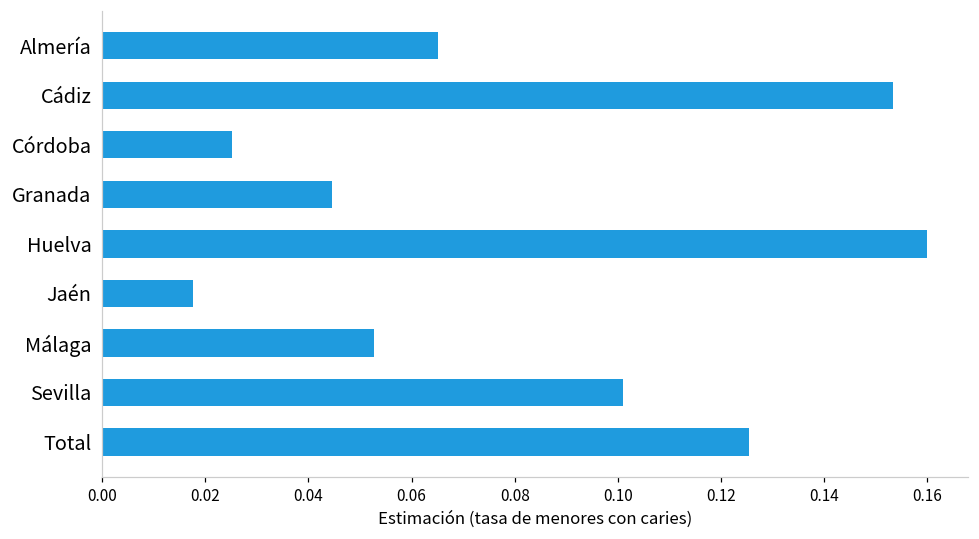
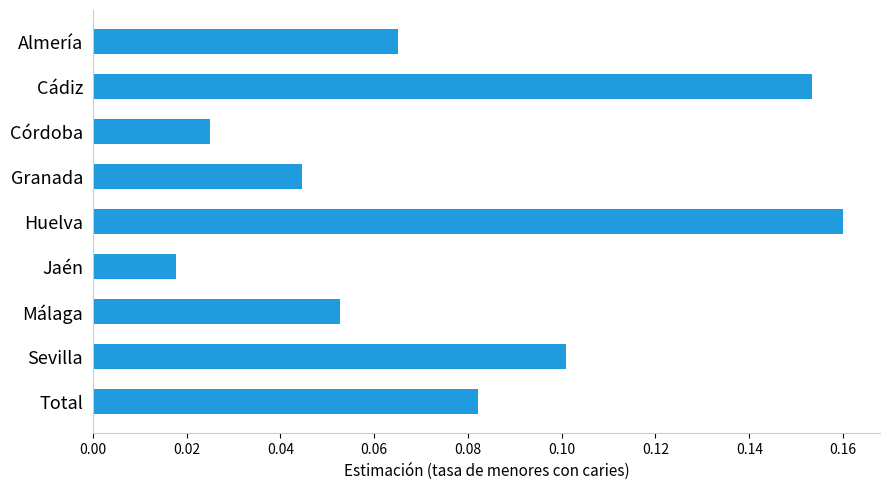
  {
    "Almería": 0.065,
    "Cádiz": 0.153,
    "Córdoba": 0.025,
    "Granada": 0.045,
    "Huelva": 0.160,
    "Jaén": 0.018,
    "Málaga": 0.053,
    "Sevilla": 0.101,
-   "Total": 0.125
+   "Total": 0.082
  }
